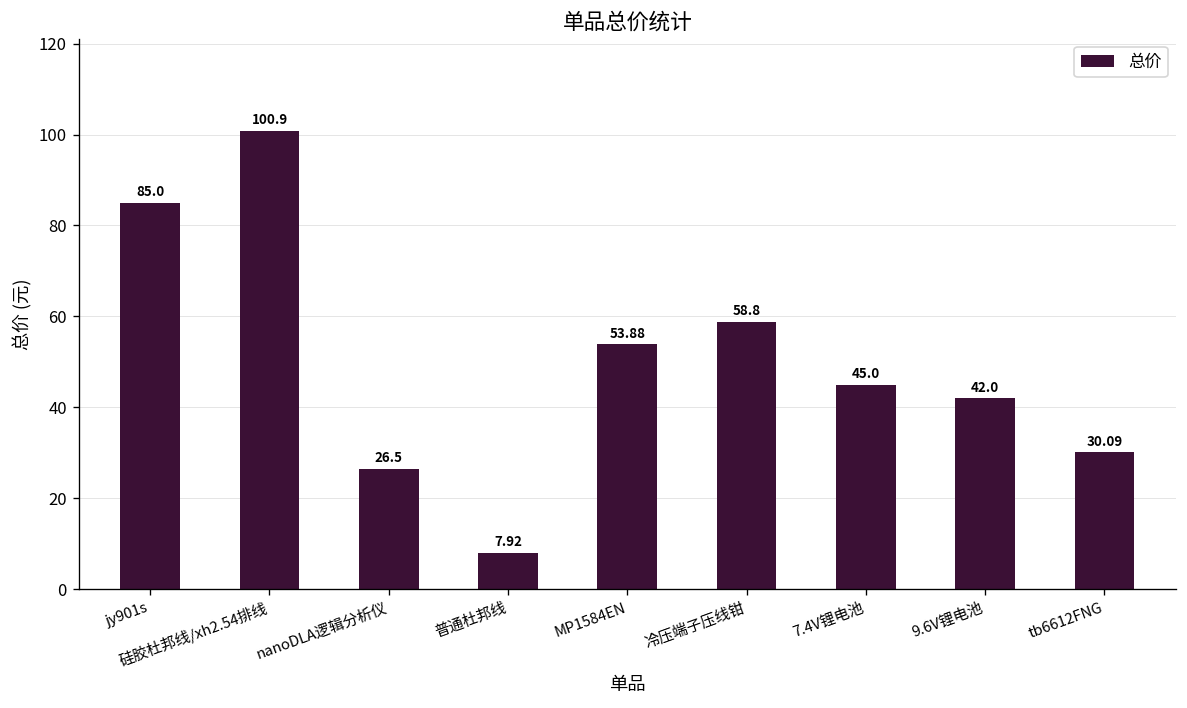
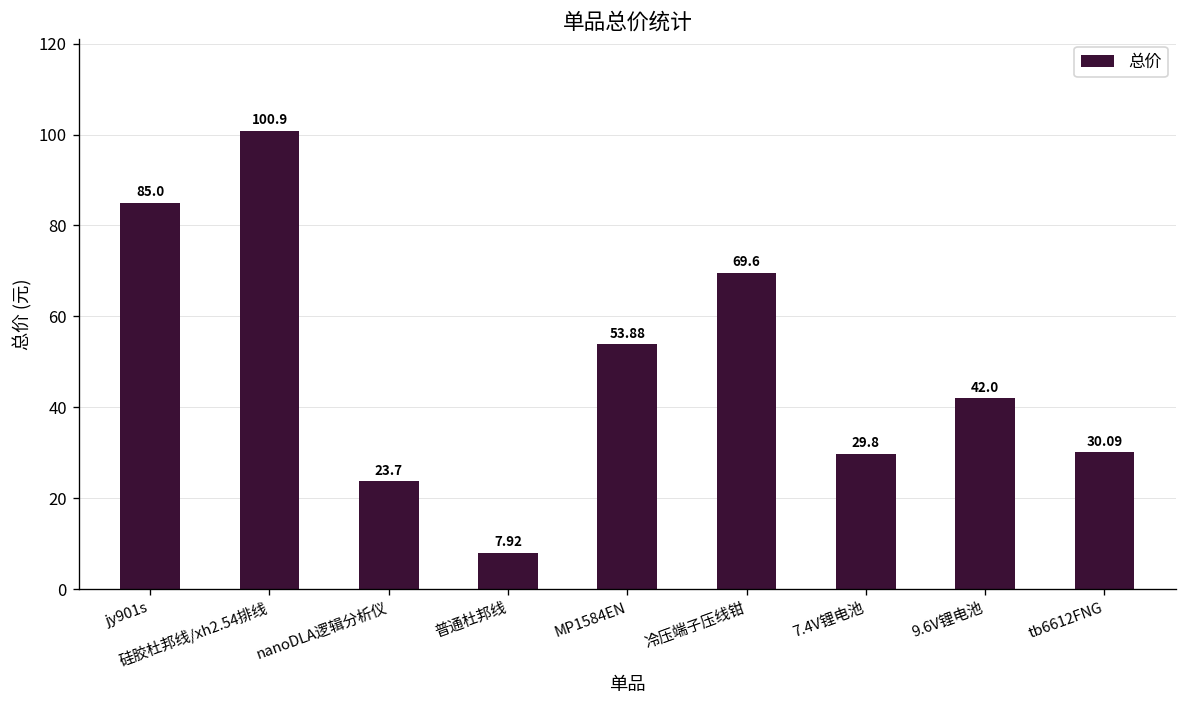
  {
    "jy901s": 85.0,
    "硅胶杜邦线/xh2.54排线": 100.9,
-   "nanoDLA逻辑分析仪": 26.5,
+   "nanoDLA逻辑分析仪": 23.7,
    "普通杜邦线": 7.92,
    "MP1584EN": 53.88,
-   "冷压端子压线钳": 58.8,
-   "7.4V锂电池": 45.0,
+   "冷压端子压线钳": 69.6,
+   "7.4V锂电池": 29.8,
    "9.6V锂电池": 42.0,
    "tb6612FNG": 30.09
  }
